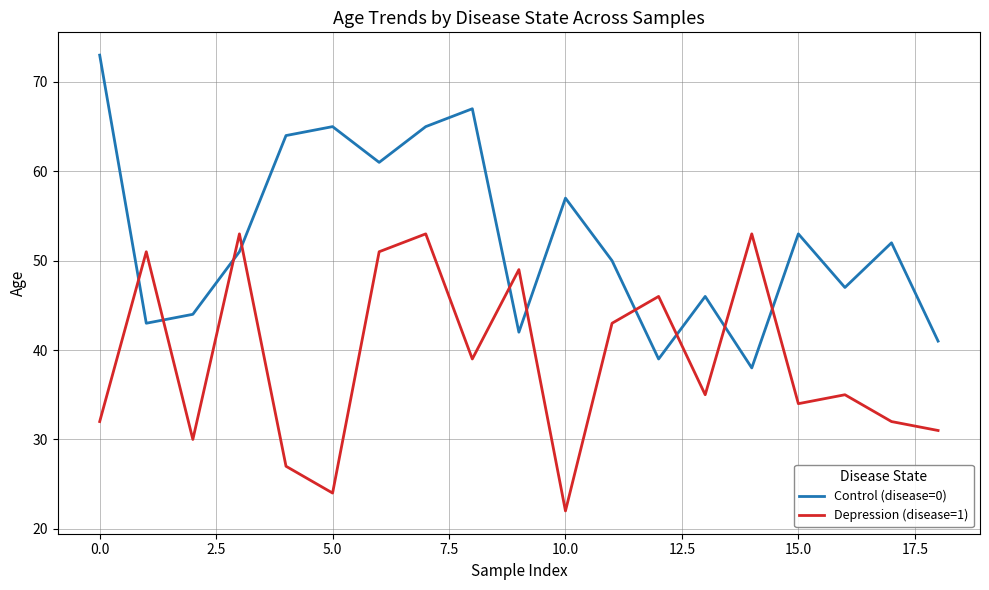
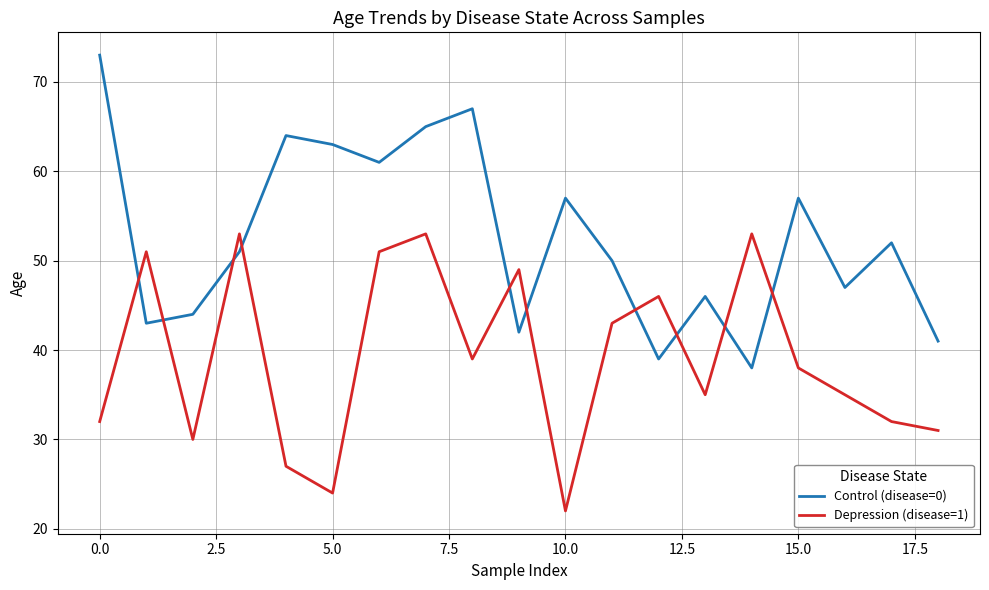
  {
    "Control (disease=0)": {
      "0.0": 73,
-     "5.0": 65,
+     "5.0": 63,
      "10.0": 57,
-     "15.0": 53
+     "15.0": 57
    },
    "Depression (disease=1)": {
      "0.0": 32,
      "5.0": 24,
      "10.0": 22,
-     "15.0": 34
+     "15.0": 38
    }
  }
